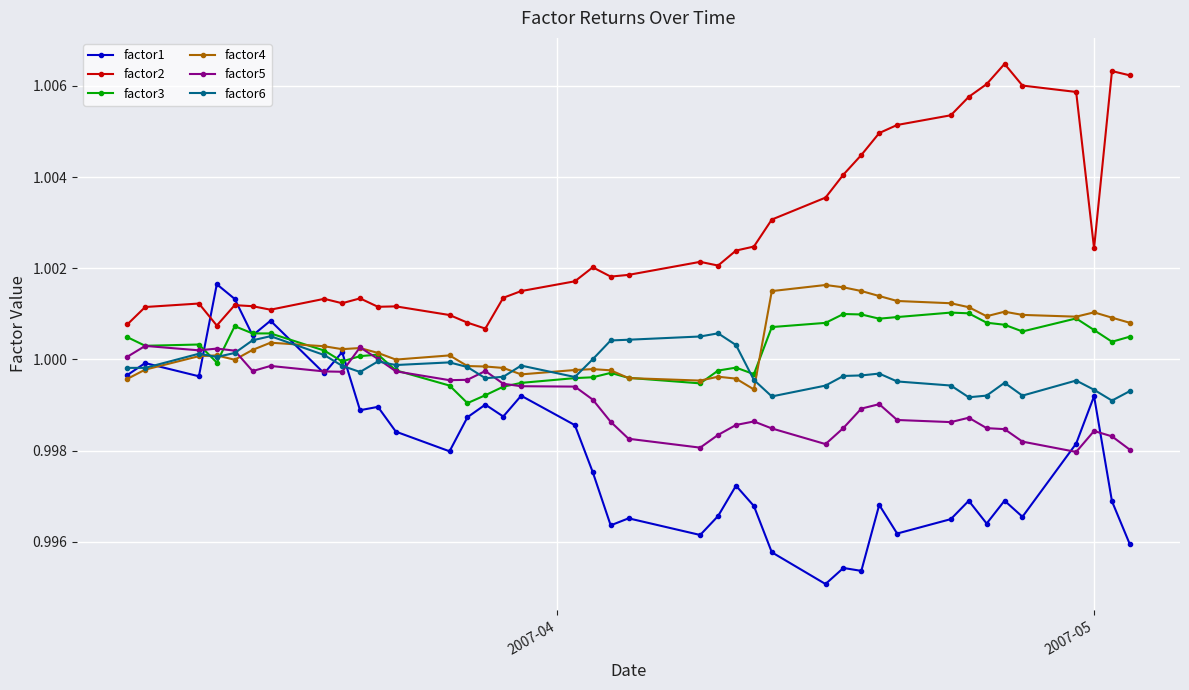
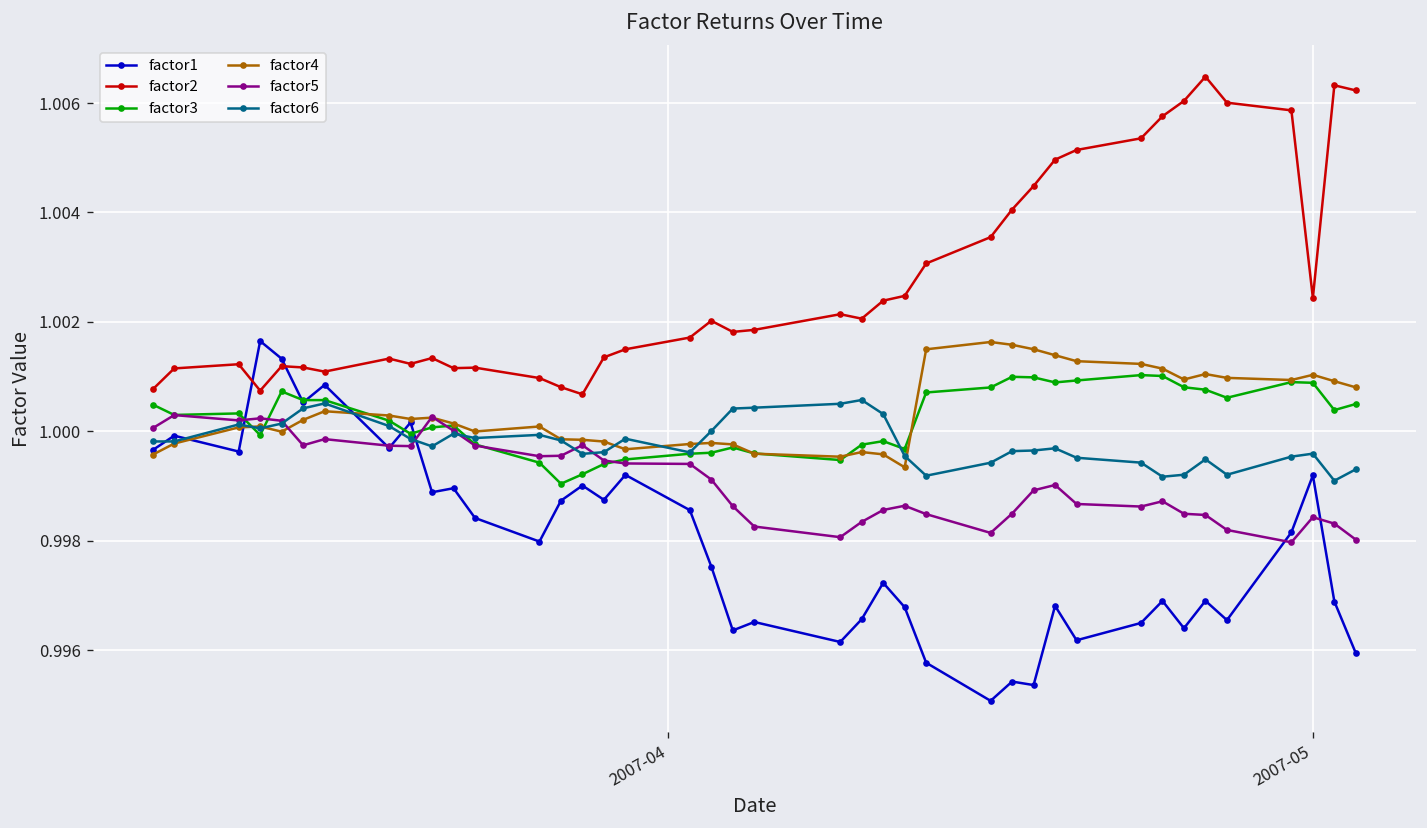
  {
    "factor1": {
      "2007-05": 0.9992
    },
    "factor2": {
      "2007-05": 1.0024
    },
    "factor3": {
-     "2007-05": 1.0006
+     "2007-05": 1.0009
    },
    "factor4": {
      "2007-05": 1.0010
    },
    "factor5": {
      "2007-05": 0.9984
    },
    "factor6": {
-     "2007-05": 0.9993
+     "2007-05": 0.9996
    }
  }
